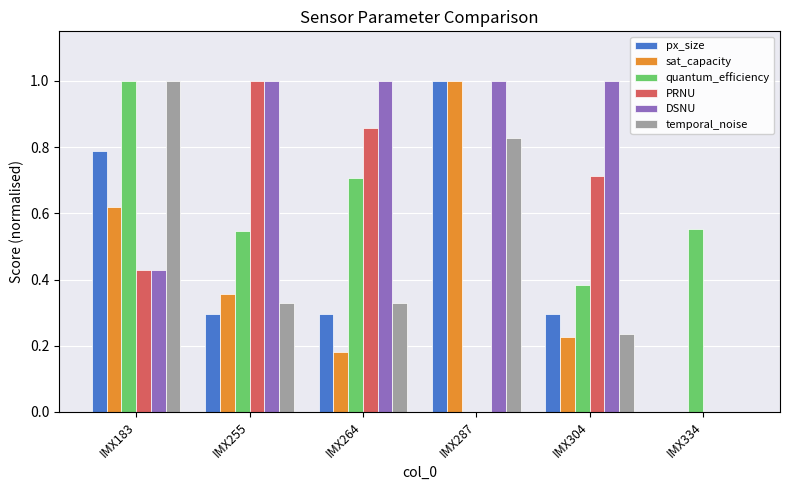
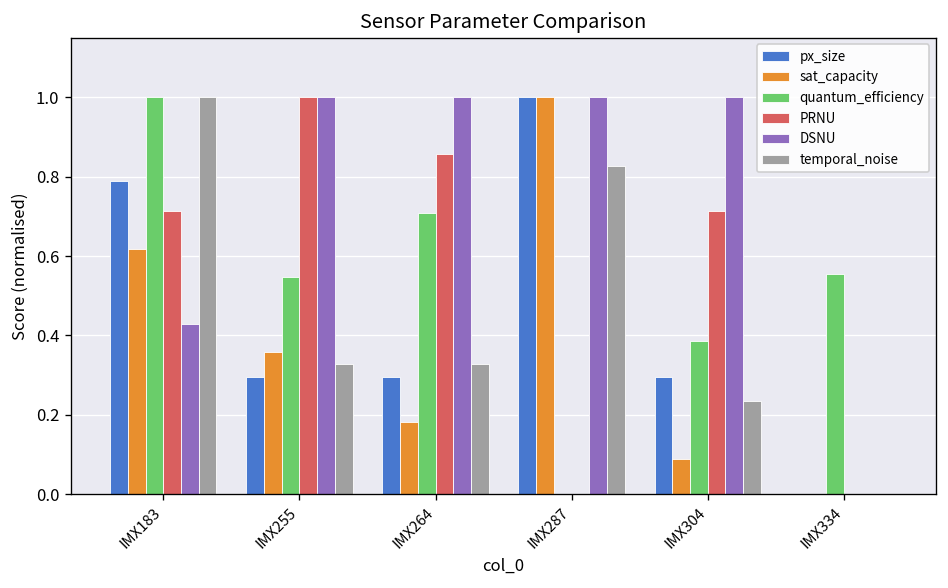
  {
    "px_size": {
      "IMX183": 0.79,
      "IMX255": 0.30,
      "IMX264": 0.30,
      "IMX287": 1.00,
      "IMX304": 0.30,
      "IMX334": 0.00
    },
    "sat_capacity": {
      "IMX183": 0.62,
      "IMX255": 0.36,
      "IMX264": 0.18,
      "IMX287": 1.00,
-     "IMX304": 0.23,
+     "IMX304": 0.09,
      "IMX334": 0.00
    },
    "quantum_efficiency": {
      "IMX183": 1.00,
      "IMX255": 0.55,
      "IMX264": 0.71,
      "IMX287": 0.00,
      "IMX304": 0.38,
      "IMX334": 0.55
    },
    "PRNU": {
-     "IMX183": 0.43,
+     "IMX183": 0.71,
      "IMX255": 1.00,
      "IMX264": 0.86,
      "IMX287": 0.00,
      "IMX304": 0.71,
      "IMX334": 0.00
    },
    "DSNU": {
      "IMX183": 0.43,
      "IMX255": 1.00,
      "IMX264": 1.00,
      "IMX287": 1.00,
      "IMX304": 1.00,
      "IMX334": 0.00
    },
    "temporal_noise": {
      "IMX183": 1.00,
      "IMX255": 0.33,
      "IMX264": 0.33,
      "IMX287": 0.83,
      "IMX304": 0.23,
      "IMX334": 0.00
    }
  }
